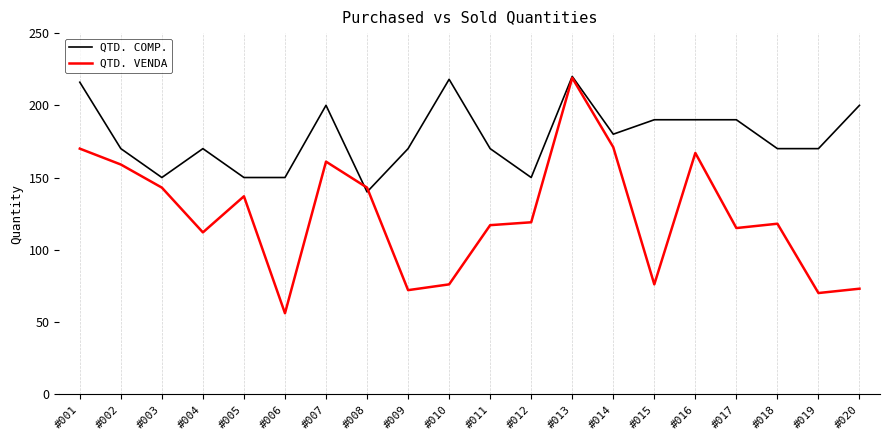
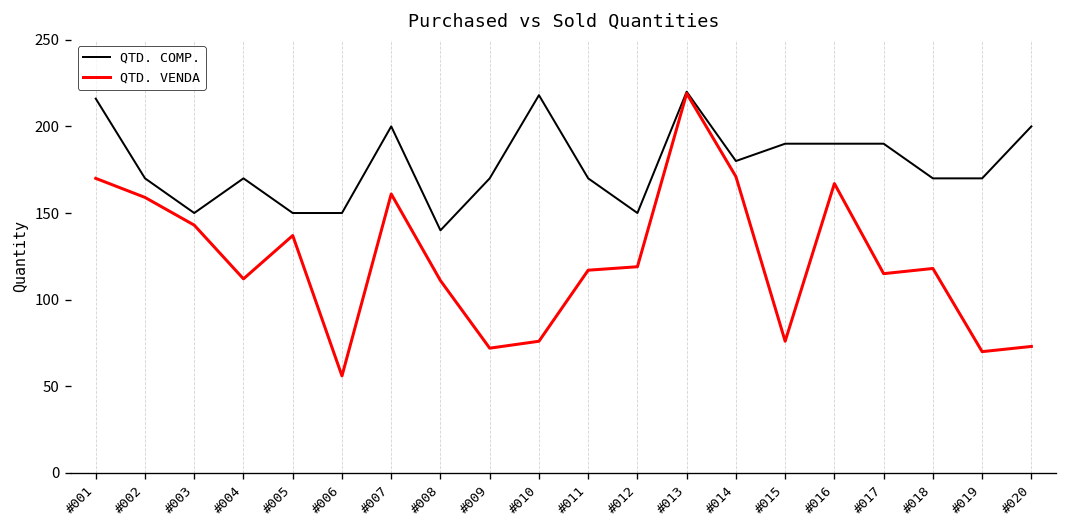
  {
    "QTD. COMP.": {
      "#001": 216,
      "#002": 170,
      "#003": 150,
      "#004": 170,
      "#005": 150,
      "#006": 150,
      "#007": 200,
      "#008": 140,
      "#009": 170,
      "#010": 218,
      "#011": 170,
      "#012": 150,
      "#014": 180,
      "#015": 190,
      "#016": 190,
      "#017": 190,
      "#018": 170,
      "#019": 170,
      "#020": 200
    },
    "QTD. VENDA": {
      "#001": 170,
      "#002": 159,
      "#003": 143,
      "#004": 112,
      "#005": 137,
      "#006": 56,
      "#007": 161,
-     "#008": 143,
+     "#008": 111,
      "#009": 72,
      "#010": 76,
      "#011": 117,
      "#012": 119,
      "#014": 171,
      "#015": 76,
      "#016": 167,
      "#017": 115,
      "#018": 118,
      "#019": 70,
      "#020": 73
    }
  }
